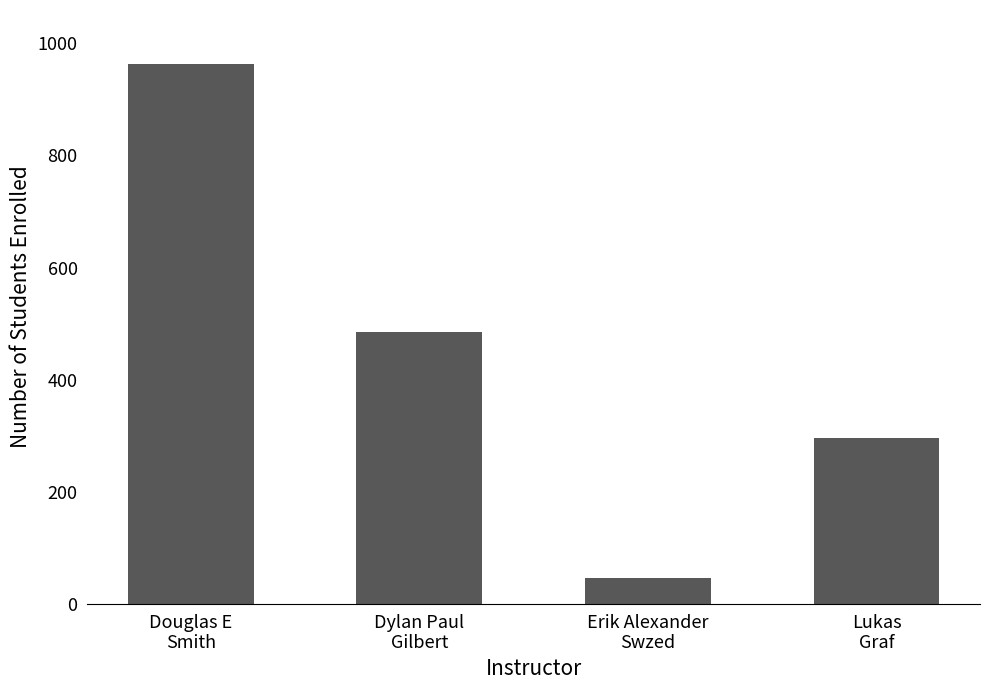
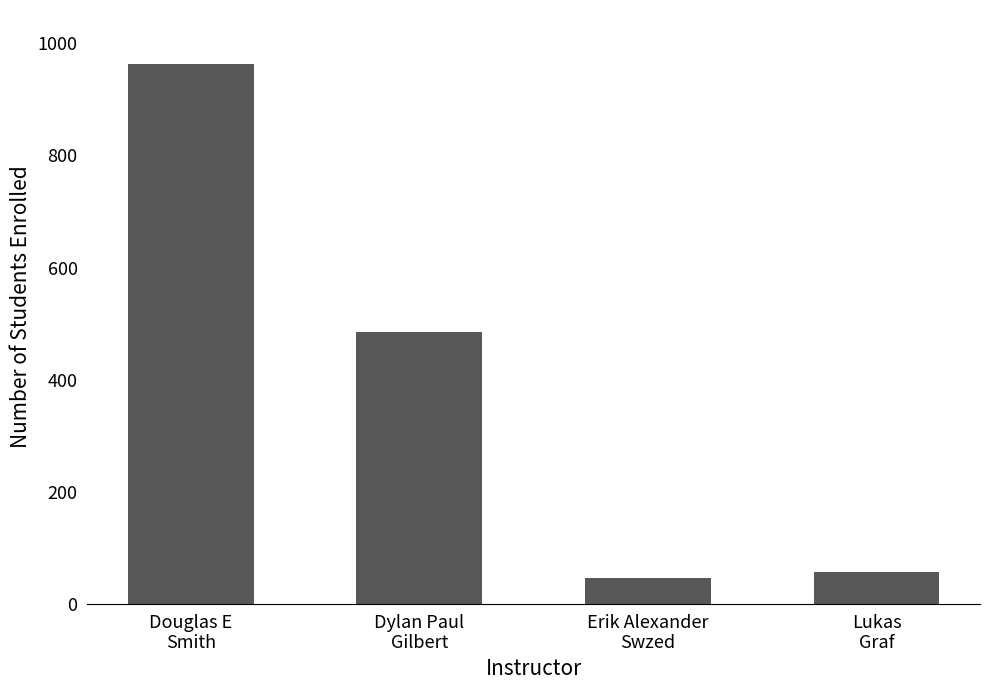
  {
    "Douglas E Smith": 960,
    "Dylan Paul Gilbert": 490,
    "Erik Alexander Swzed": 50,
-   "Lukas Graf": 300
+   "Lukas Graf": 60
  }
